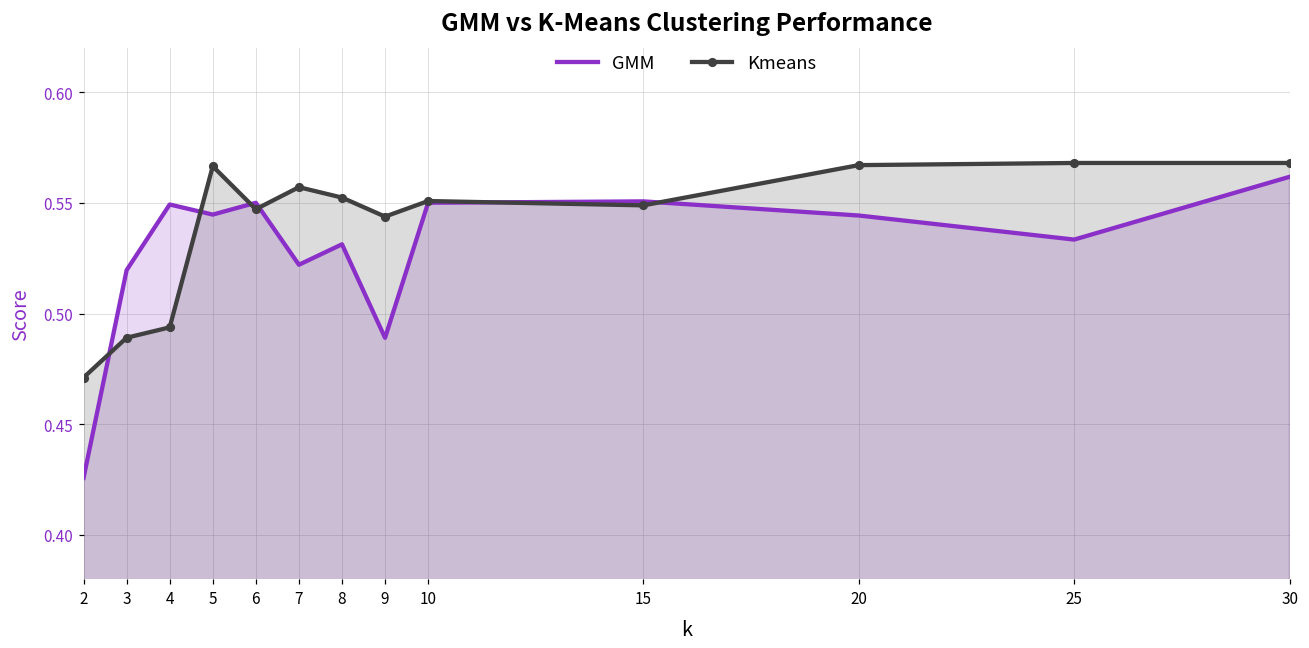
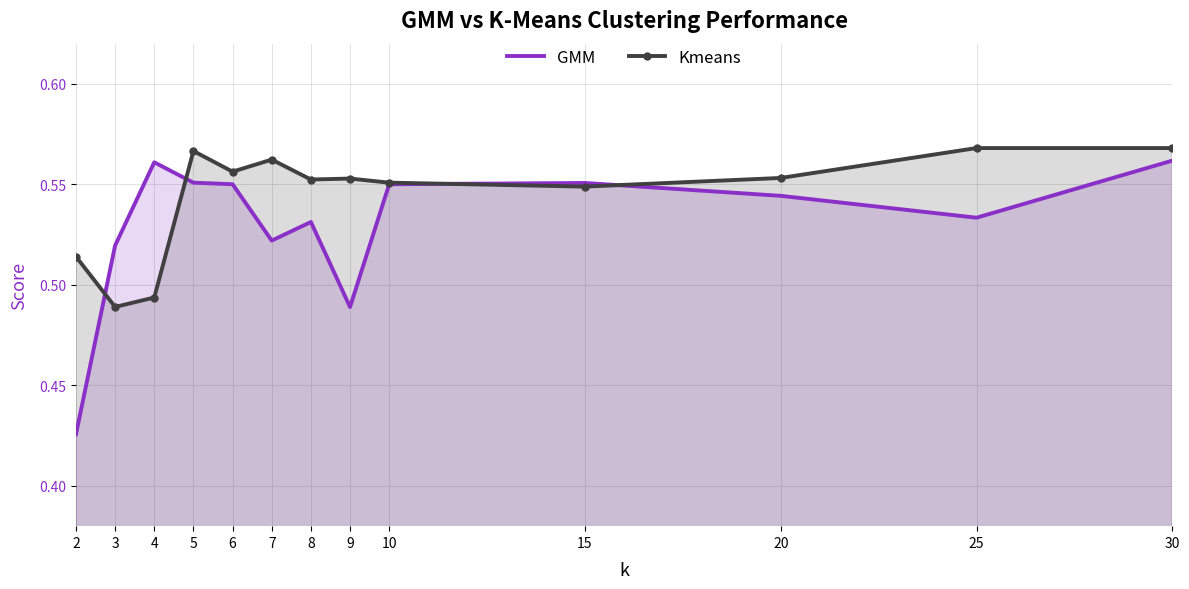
  {
    "GMM": {
      "2": 0.426,
      "3": 0.520,
-     "4": 0.549,
-     "5": 0.545,
+     "4": 0.561,
+     "5": 0.551,
      "6": 0.550,
      "7": 0.522,
      "8": 0.531,
      "9": 0.489,
      "15": 0.551,
      "20": 0.544,
      "25": 0.533,
      "30": 0.562
    },
    "Kmeans": {
-     "2": 0.471,
+     "2": 0.514,
      "3": 0.489,
      "4": 0.494,
      "5": 0.567,
-     "6": 0.547,
-     "7": 0.557,
+     "6": 0.556,
+     "7": 0.562,
      "8": 0.552,
-     "9": 0.544,
+     "9": 0.553,
      "15": 0.549,
-     "20": 0.567,
+     "20": 0.553,
      "25": 0.568,
      "30": 0.568
    }
  }
